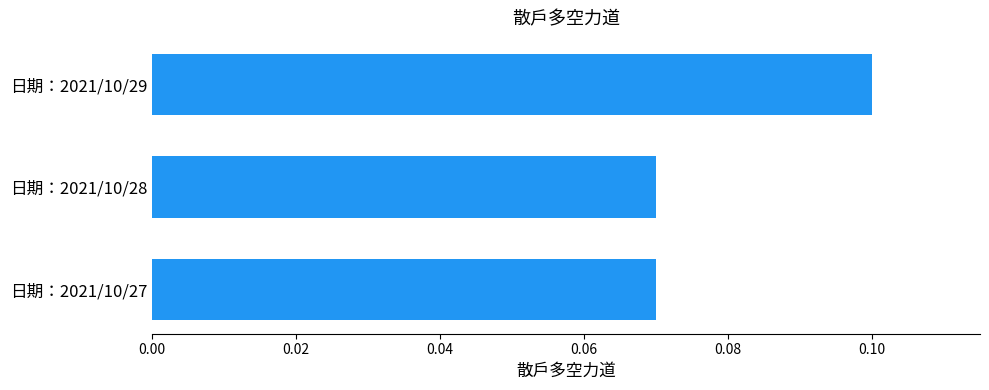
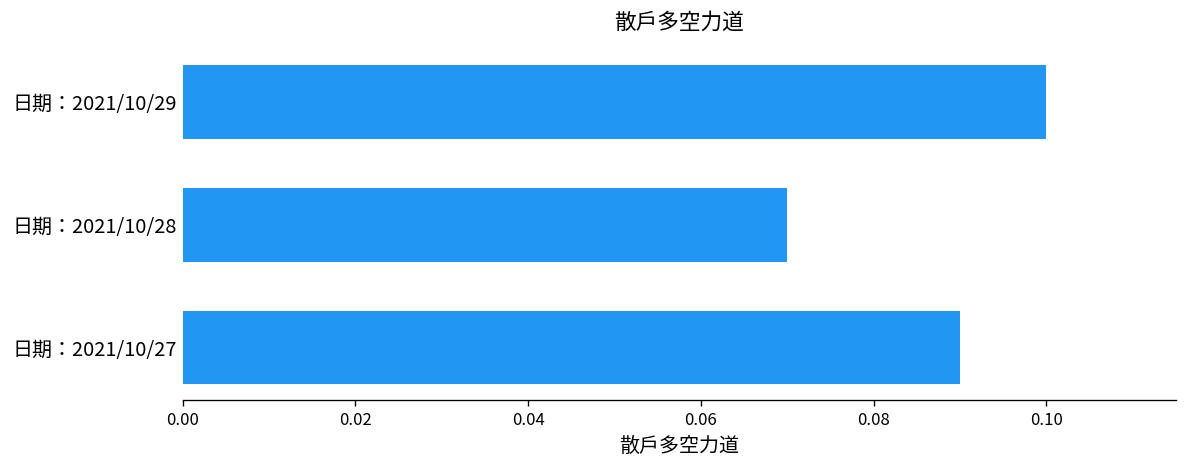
  {
    "日期：2021/10/29": 0.10,
    "日期：2021/10/28": 0.07,
-   "日期：2021/10/27": 0.07
+   "日期：2021/10/27": 0.09
  }
